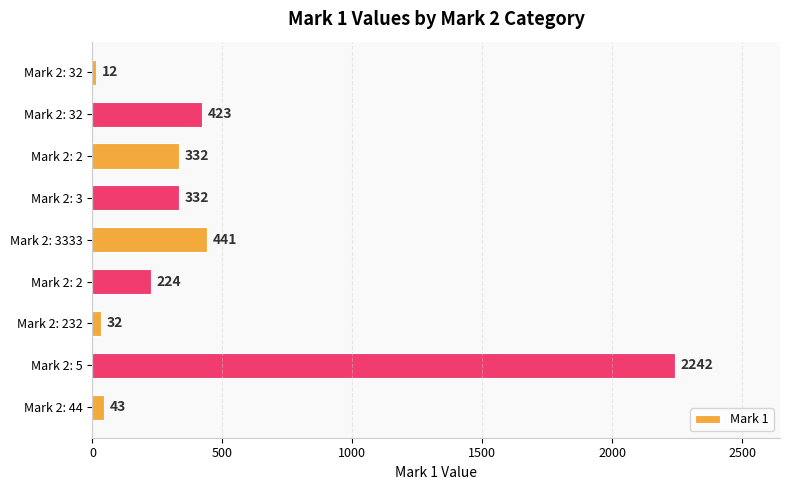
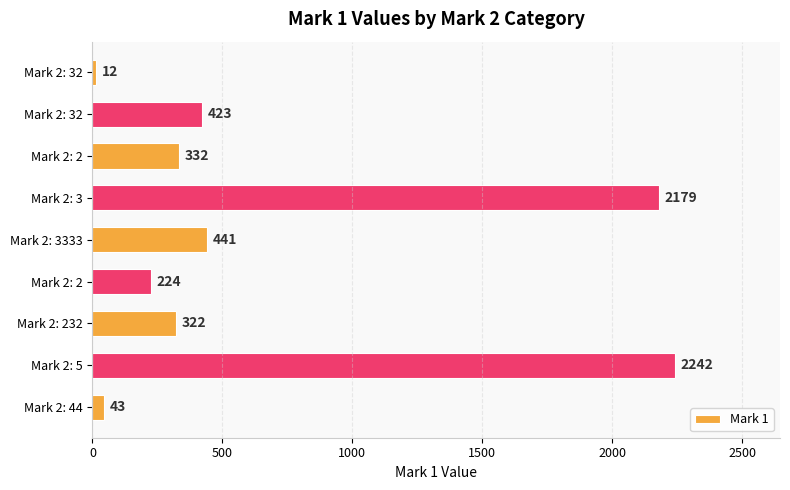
  {
-   "Mark 2: 3": 332,
+   "Mark 2: 3": 2179,
    "Mark 2: 3333": 441,
-   "Mark 2: 232": 32,
+   "Mark 2: 232": 322,
    "Mark 2: 5": 2242,
    "Mark 2: 44": 43
  }
